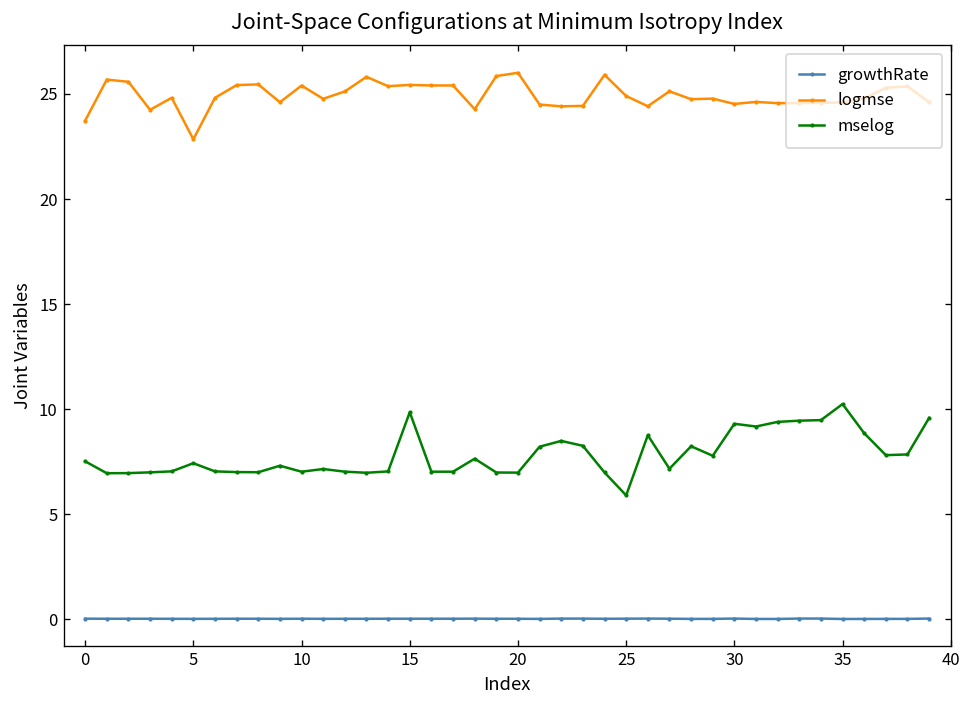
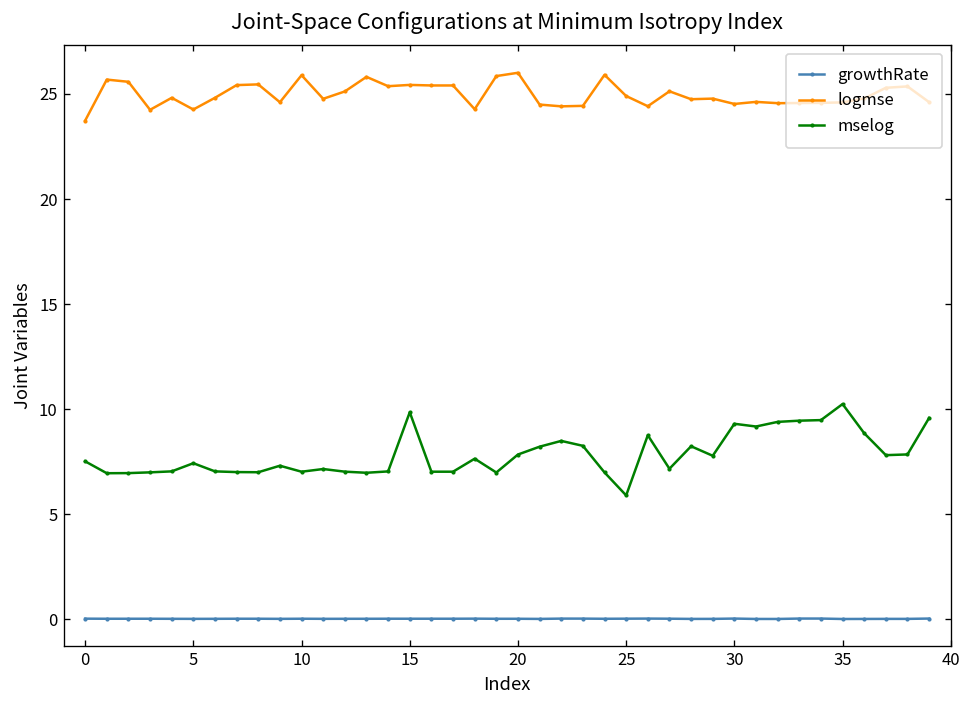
  {
    "growthRate": {
      "0": 0.0,
      "5": 0.0,
      "10": 0.0,
      "15": 0.0,
      "20": 0.0,
      "25": 0.0,
      "30": 0.0,
      "35": 0.0
    },
    "logmse": {
      "0": 23.7,
-     "5": 22.8,
-     "10": 25.4,
+     "5": 24.3,
+     "10": 25.9,
      "15": 25.4,
      "20": 26.0,
      "25": 24.9,
      "30": 24.5
    },
    "mselog": {
      "0": 7.5,
      "5": 7.4,
      "10": 7.0,
      "15": 9.9,
-     "20": 7.0,
+     "20": 7.8,
      "25": 5.9,
      "30": 9.3,
      "35": 10.2
    }
  }
